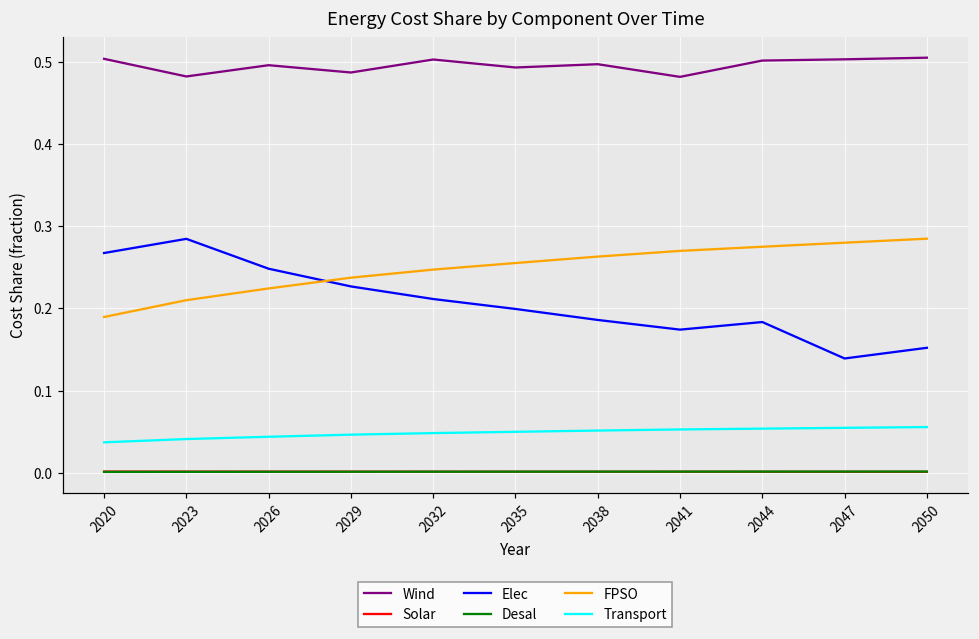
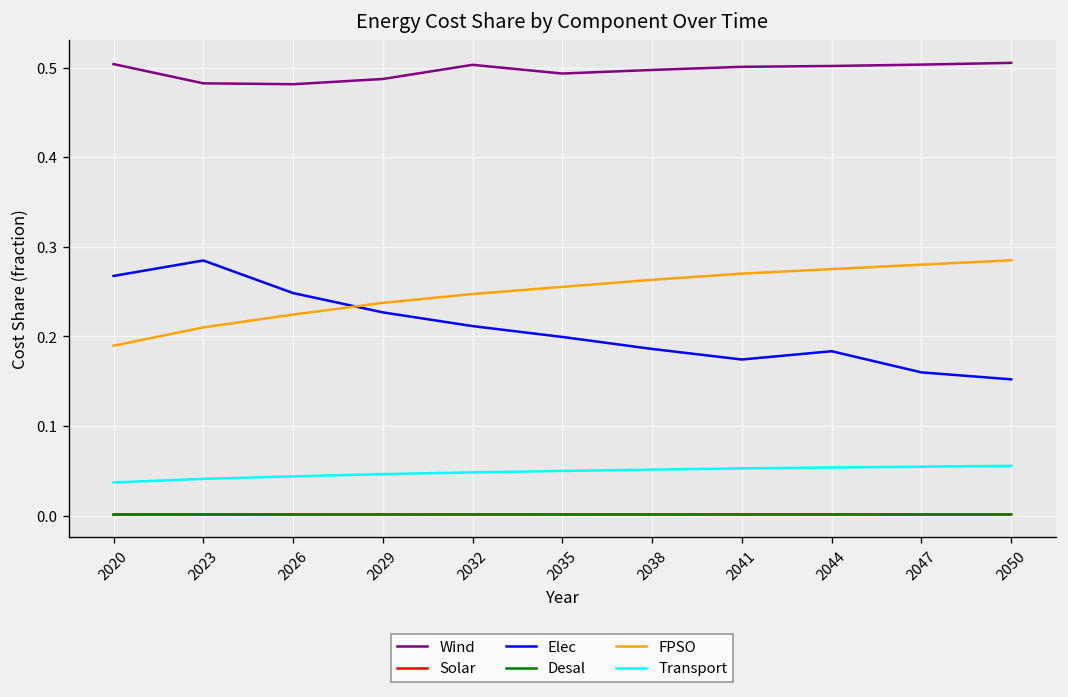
  {
    "Wind": {
      "2020": 0.50,
      "2023": 0.48,
-     "2026": 0.50,
+     "2026": 0.48,
      "2029": 0.49,
      "2032": 0.50,
      "2035": 0.49,
      "2038": 0.50,
-     "2041": 0.48,
+     "2041": 0.50,
      "2044": 0.50,
      "2047": 0.50,
      "2050": 0.51
    },
    "Elec": {
      "2020": 0.27,
      "2023": 0.28,
      "2026": 0.25,
      "2029": 0.23,
      "2032": 0.21,
      "2035": 0.20,
      "2038": 0.19,
      "2041": 0.17,
      "2044": 0.18,
-     "2047": 0.14,
+     "2047": 0.16,
      "2050": 0.15
    },
    "FPSO": {
      "2020": 0.19,
      "2023": 0.21,
      "2026": 0.22,
      "2029": 0.24,
      "2032": 0.25,
      "2035": 0.26,
      "2038": 0.26,
      "2041": 0.27,
      "2044": 0.28,
      "2047": 0.28,
      "2050": 0.28
    },
    "Transport": {
      "2020": 0.04,
      "2023": 0.04,
      "2026": 0.04,
      "2029": 0.05,
      "2032": 0.05,
      "2035": 0.05,
      "2038": 0.05,
      "2041": 0.05,
      "2044": 0.05,
      "2047": 0.05,
      "2050": 0.06
    }
  }
